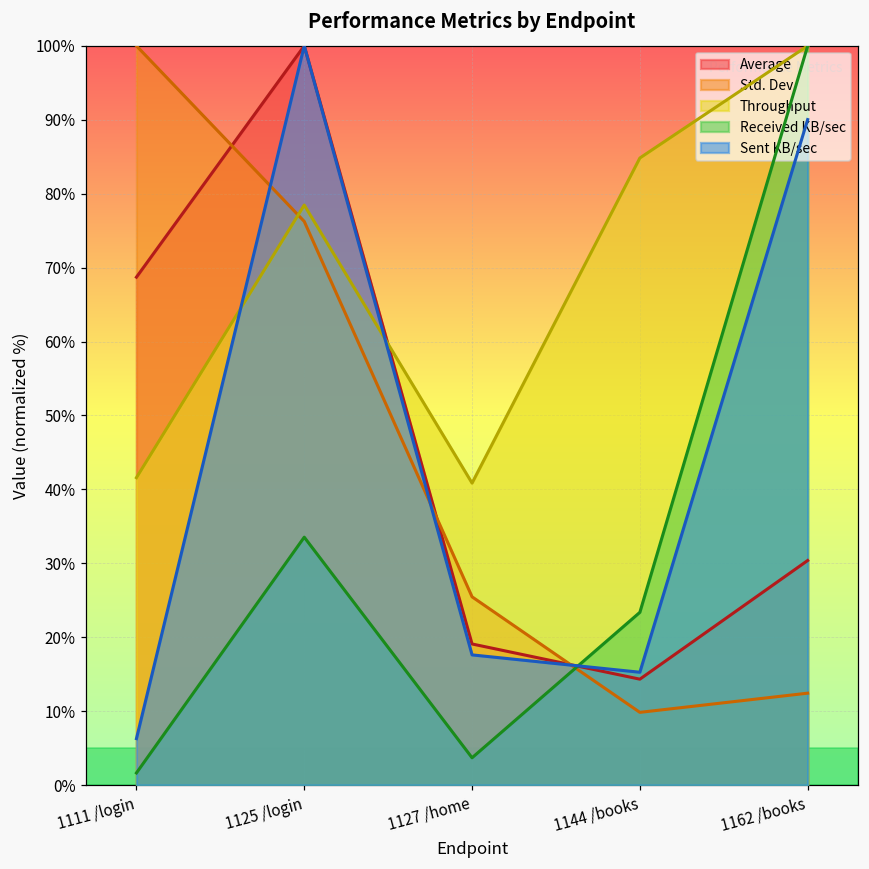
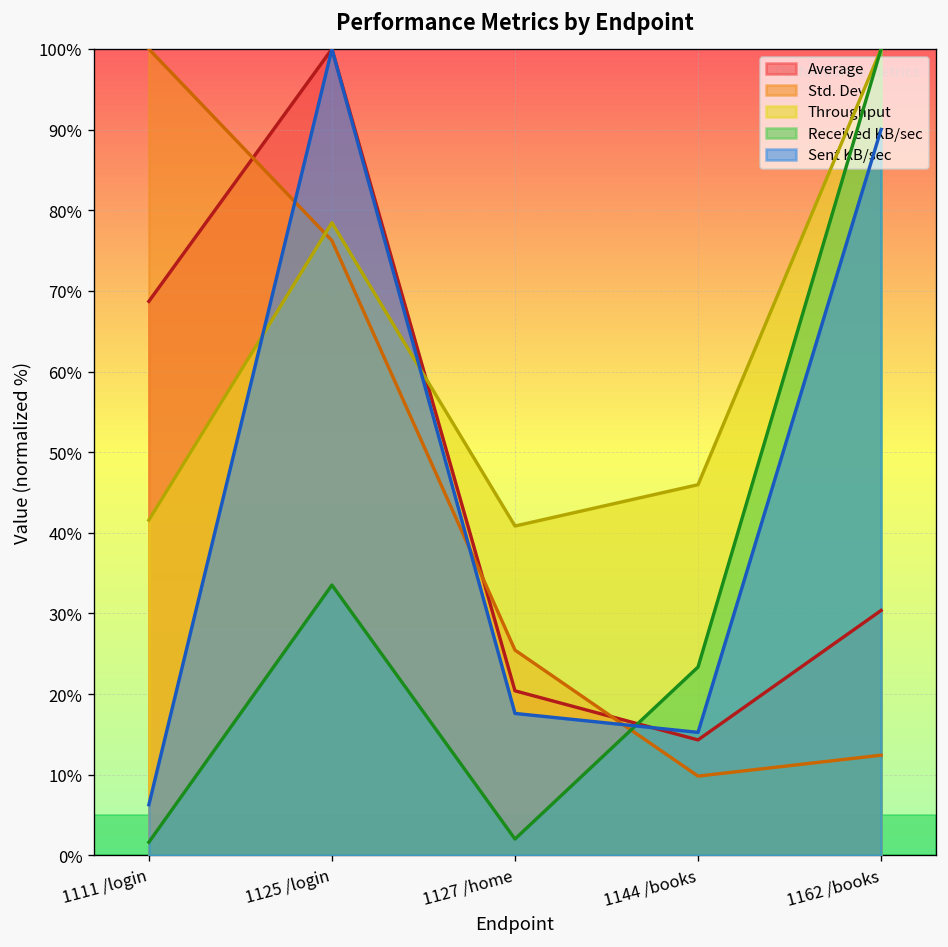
  {
    "Average": {
      "1111 /login": "69%",
-     "1127 /home": "19%",
+     "1127 /home": "20%",
      "1144 /books": "14%",
      "1162 /books": "30%"
    },
    "Std. Dev.": {
      "1111 /login": "100%",
      "1125 /login": "76%",
      "1127 /home": "25%",
      "1144 /books": "10%",
      "1162 /books": "12%"
    },
    "Throughput": {
      "1111 /login": "42%",
      "1125 /login": "78%",
      "1127 /home": "41%",
-     "1144 /books": "85%"
+     "1144 /books": "46%"
    },
    "Received KB/sec": {
      "1111 /login": "2%",
      "1125 /login": "34%",
-     "1127 /home": "4%",
+     "1127 /home": "2%",
      "1144 /books": "23%"
    },
    "Sent KB/sec": {
      "1111 /login": "6%",
      "1127 /home": "18%",
      "1144 /books": "15%"
    }
  }
